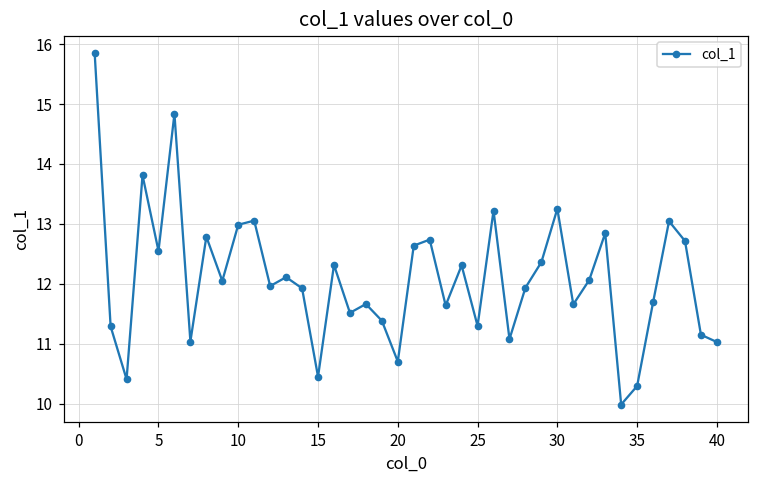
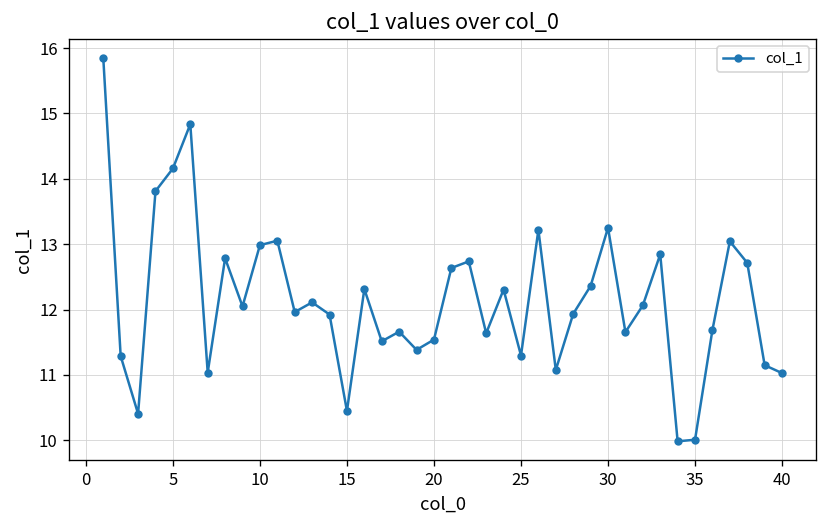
  {
-   "5": 12.5,
+   "5": 14.2,
    "10": 13.0,
    "15": 10.4,
-   "20": 10.7,
+   "20": 11.5,
    "25": 11.3,
    "30": 13.3,
-   "35": 10.3,
+   "35": 10.0,
    "40": 11.0
  }
